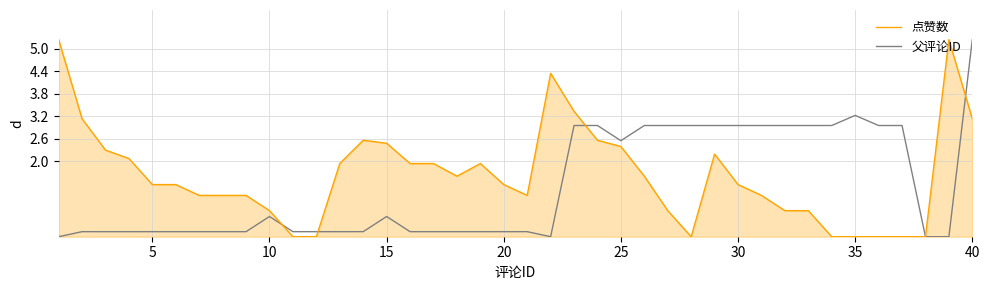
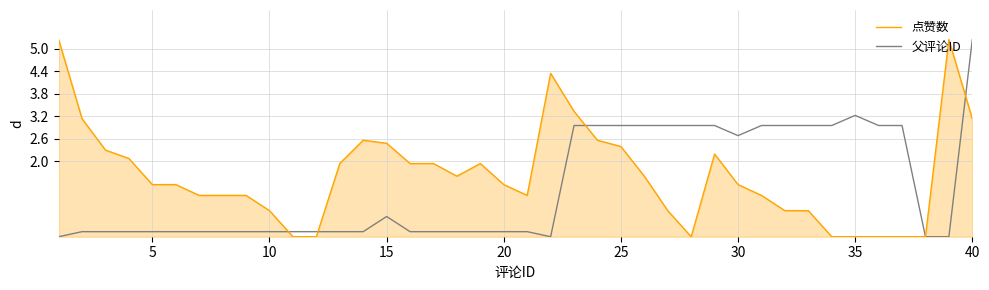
  {
    "点赞数": {
      "5": 1.4,
      "10": 0.7,
      "15": 2.5,
      "20": 1.4,
      "25": 2.4,
      "30": 1.4,
      "35": 0.0,
      "40": 3.1
    },
    "父评论ID": {
      "5": 0.1,
-     "10": 0.5,
+     "10": 0.1,
      "15": 0.5,
      "20": 0.1,
-     "25": 2.6,
-     "30": 3.0,
+     "25": 3.0,
+     "30": 2.7,
      "35": 3.2,
      "40": 5.2
    }
  }
